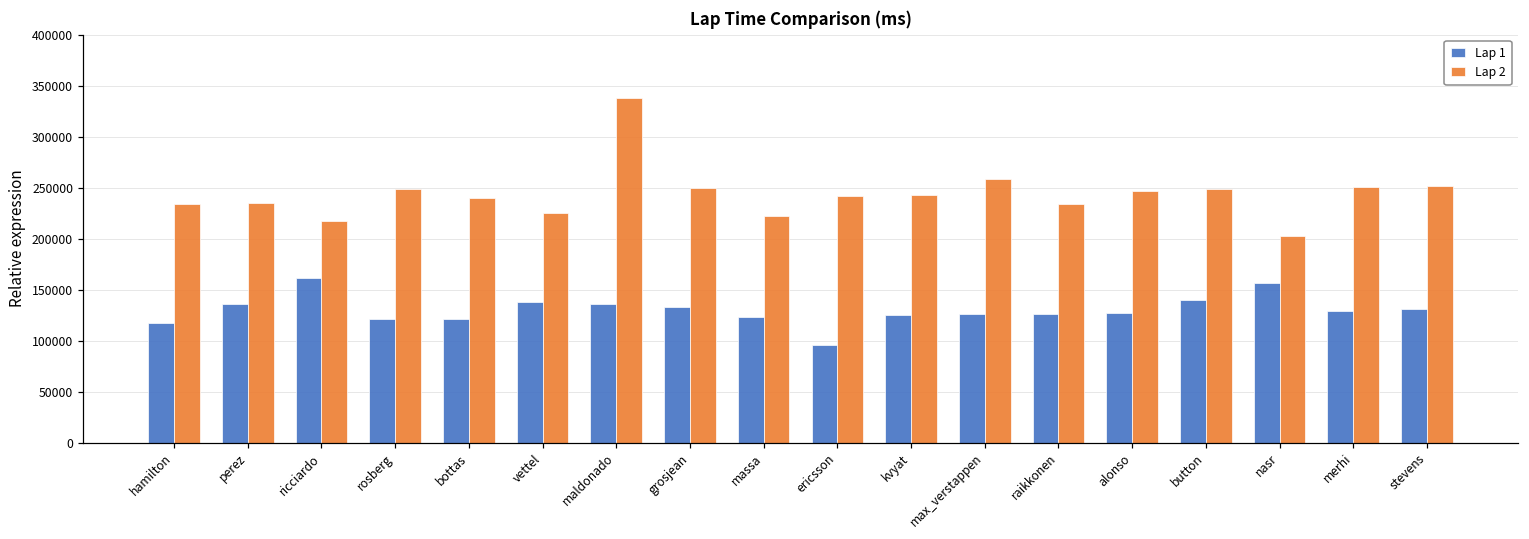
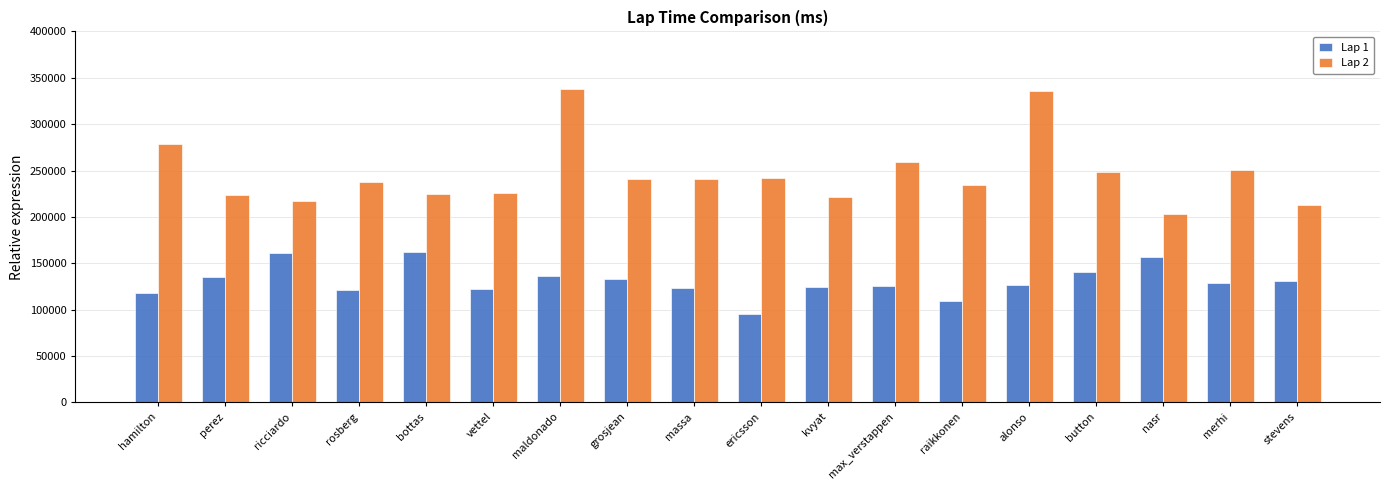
  {
    "Lap 1": {
      "hamilton": 120000,
      "perez": 140000,
      "ricciardo": 160000,
      "rosberg": 120000,
-     "bottas": 120000,
-     "vettel": 140000,
+     "bottas": 160000,
+     "vettel": 120000,
      "maldonado": 140000,
      "grosjean": 130000,
      "massa": 120000,
      "ericsson": 100000,
      "kvyat": 120000,
      "max_verstappen": 130000,
-     "raikkonen": 130000,
+     "raikkonen": 110000,
      "alonso": 130000,
      "button": 140000,
      "nasr": 160000,
      "merhi": 130000,
      "stevens": 130000
    },
    "Lap 2": {
-     "hamilton": 230000,
-     "perez": 240000,
+     "hamilton": 280000,
+     "perez": 220000,
      "ricciardo": 220000,
-     "rosberg": 250000,
-     "bottas": 240000,
+     "rosberg": 240000,
+     "bottas": 220000,
      "vettel": 230000,
      "maldonado": 340000,
-     "grosjean": 250000,
-     "massa": 220000,
+     "grosjean": 240000,
+     "massa": 240000,
      "ericsson": 240000,
-     "kvyat": 240000,
+     "kvyat": 220000,
      "max_verstappen": 260000,
      "raikkonen": 230000,
-     "alonso": 250000,
+     "alonso": 340000,
      "button": 250000,
      "nasr": 200000,
      "merhi": 250000,
-     "stevens": 250000
+     "stevens": 210000
    }
  }
